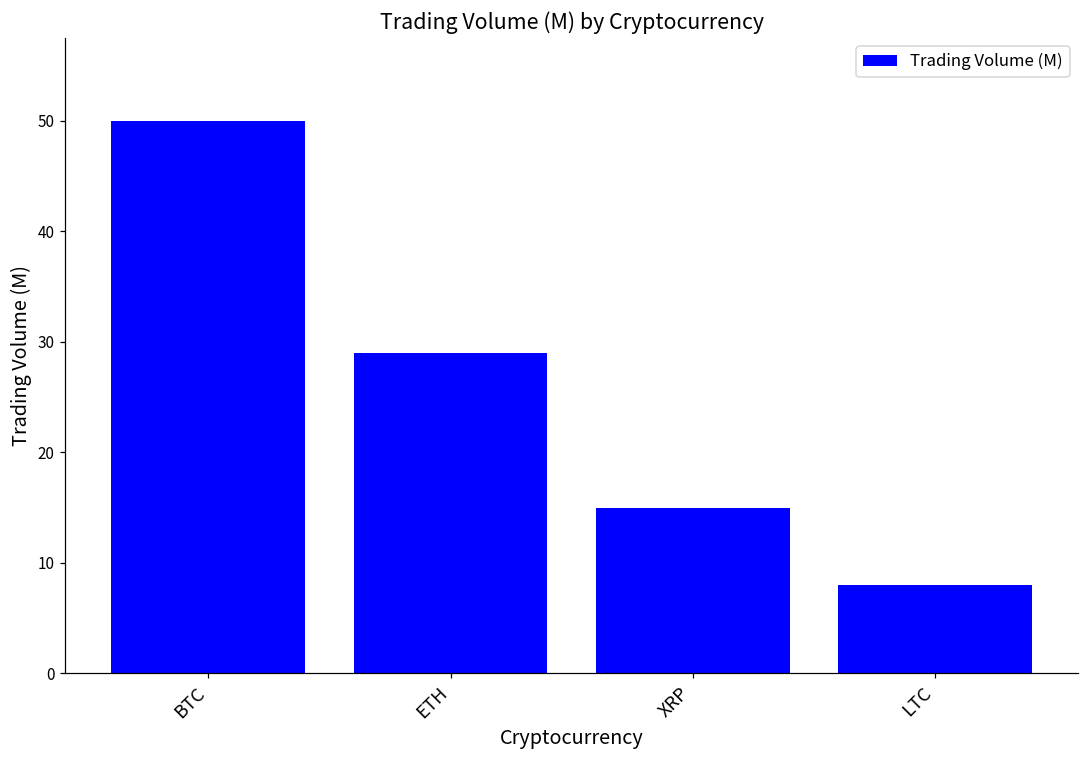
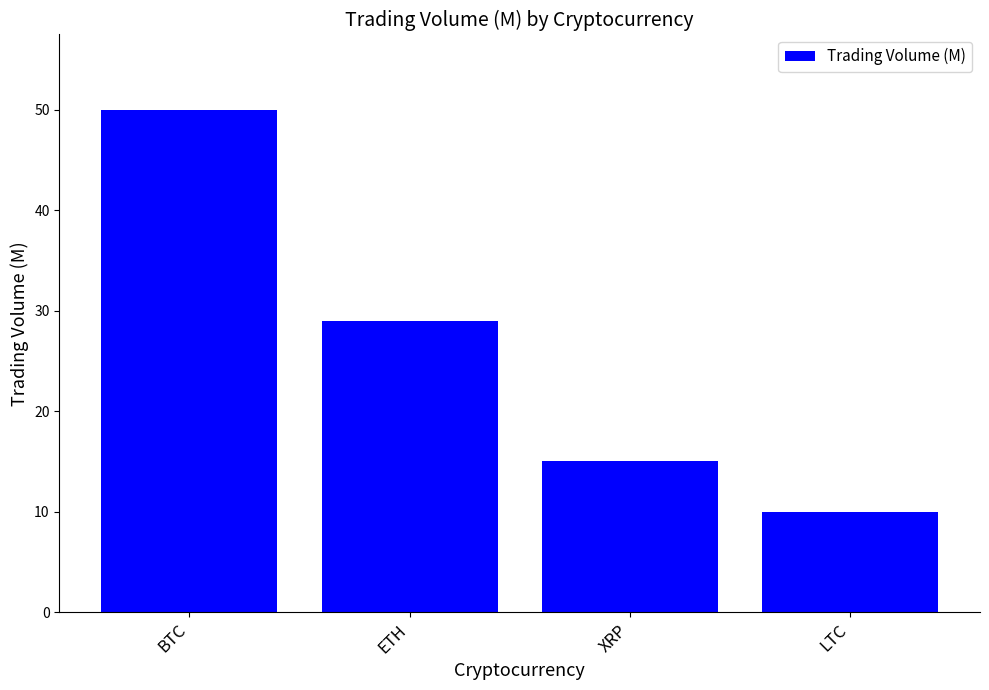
  {
    "BTC": 50,
    "ETH": 29,
    "XRP": 15,
-   "LTC": 8
+   "LTC": 10
  }
